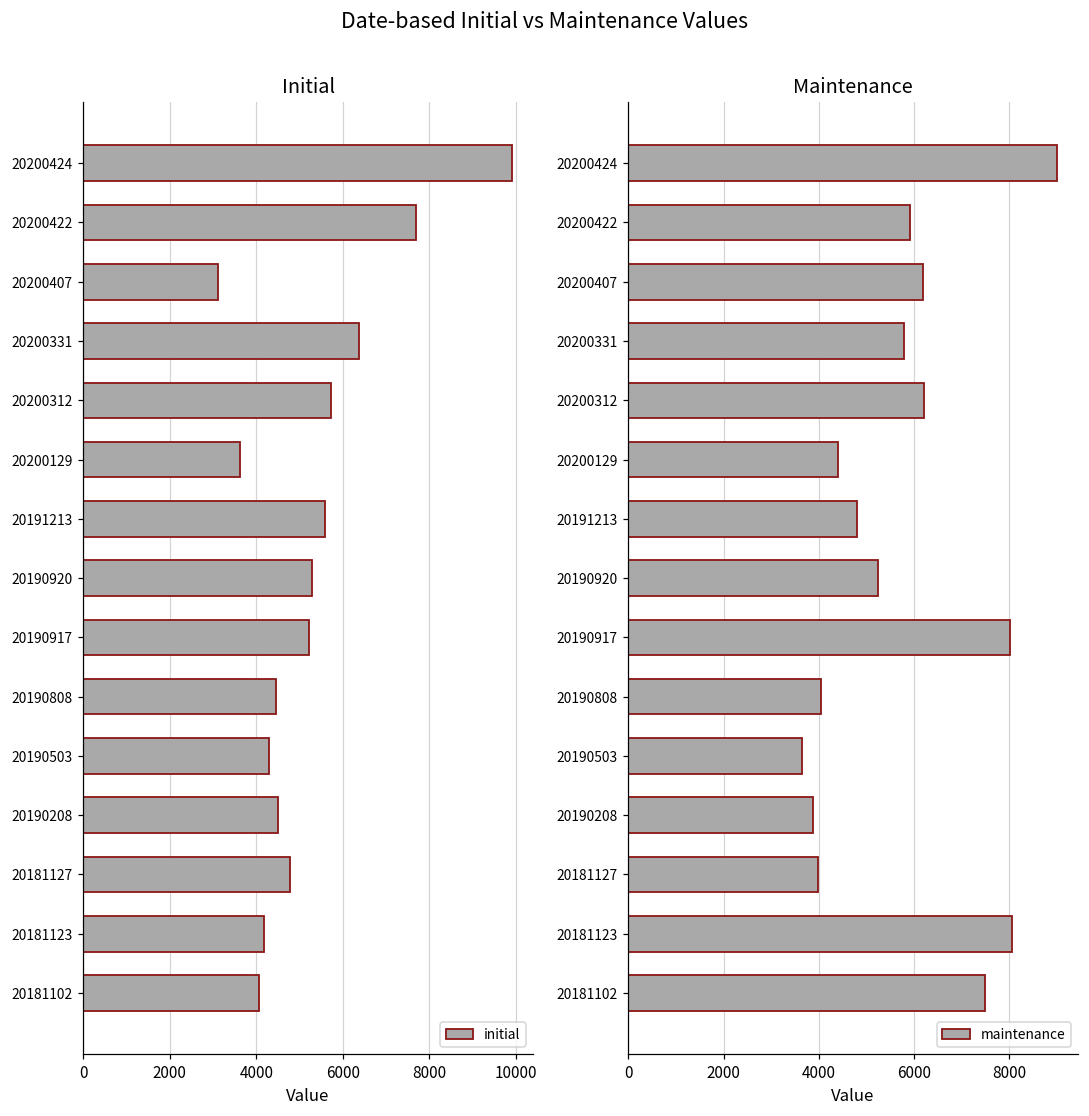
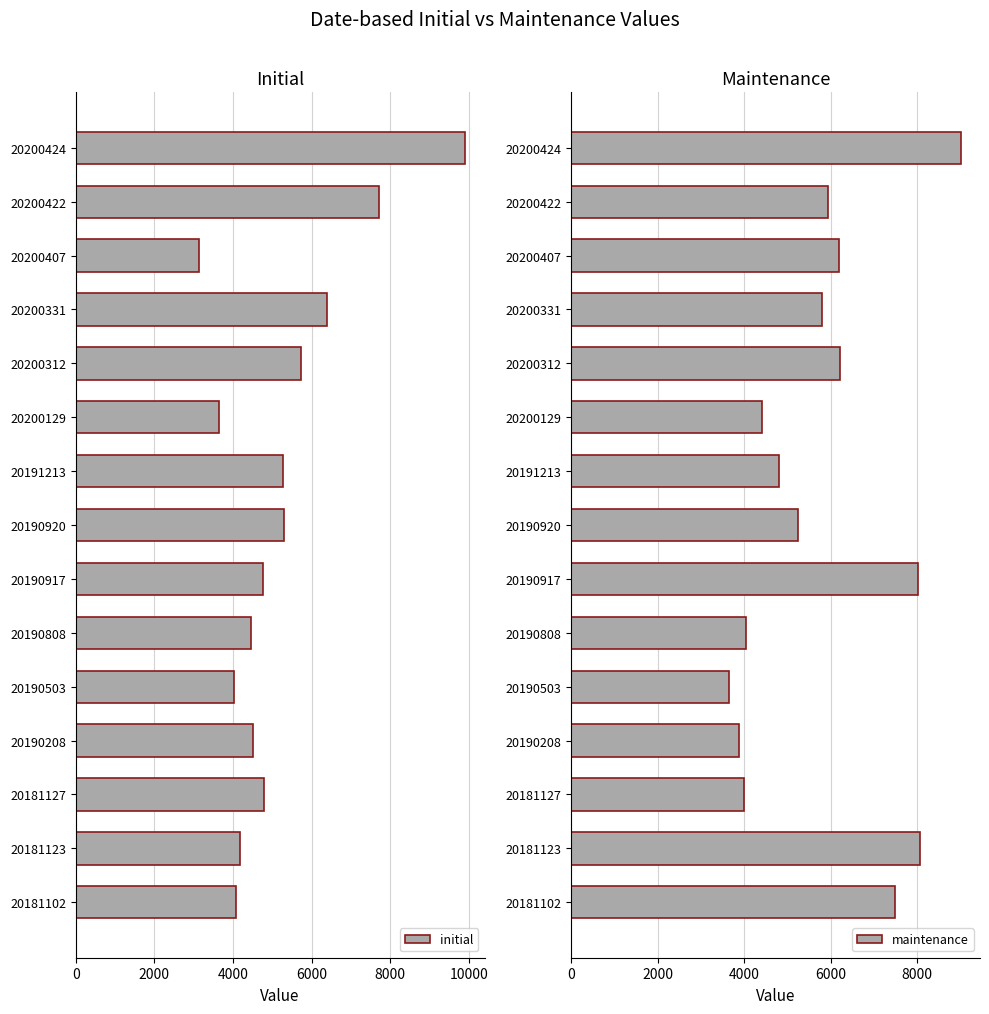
  {
    "Initial": {
      "20200424": 9900,
      "20200422": 7700,
      "20200407": 3100,
      "20200331": 6400,
      "20200312": 5700,
      "20200129": 3600,
-     "20191213": 5600,
+     "20191213": 5300,
      "20190920": 5300,
-     "20190917": 5200,
+     "20190917": 4800,
      "20190808": 4500,
-     "20190503": 4300,
+     "20190503": 4000,
      "20190208": 4500,
      "20181127": 4800,
      "20181123": 4200,
      "20181102": 4100
    },
    "Maintenance": {
      "20200424": 9000,
      "20200422": 5900,
      "20200407": 6200,
      "20200331": 5800,
      "20200312": 6200,
      "20200129": 4400,
      "20191213": 4800,
      "20190920": 5300,
      "20190917": 8000,
      "20190808": 4100,
      "20190503": 3700,
      "20190208": 3900,
      "20181127": 4000,
      "20181123": 8100,
      "20181102": 7500
    }
  }
